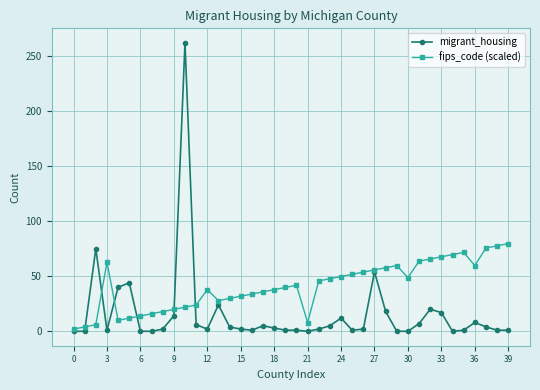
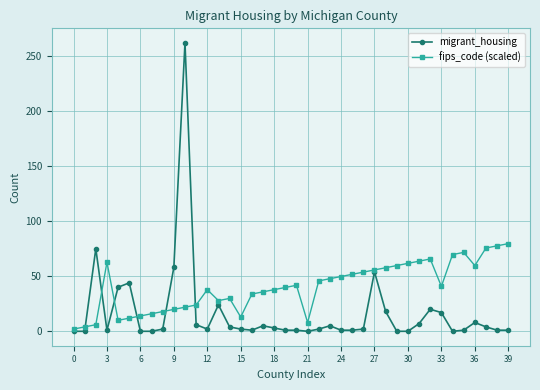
  {
    "migrant_housing": {
      "3": 1,
      "6": 0,
-     "9": 14,
+     "9": 58,
      "12": 2,
      "15": 2,
      "18": 3,
      "21": 0,
-     "24": 12,
+     "24": 1,
      "30": 0,
      "33": 17,
      "36": 8,
      "39": 1
    },
    "fips_code (scaled)": {
      "3": 63,
      "6": 14,
      "9": 20,
      "12": 38,
-     "15": 32,
+     "15": 13,
      "18": 38,
      "21": 8,
      "24": 50,
-     "30": 49,
-     "33": 68,
+     "30": 62,
+     "33": 41,
      "36": 60,
      "39": 80
    }
  }
